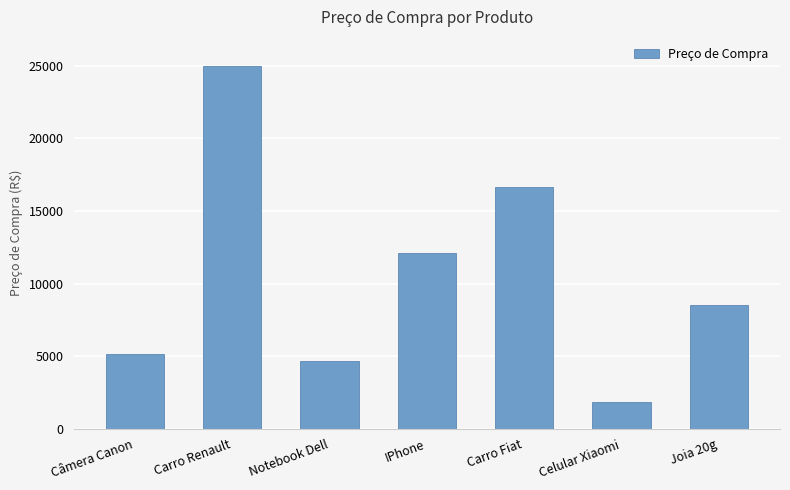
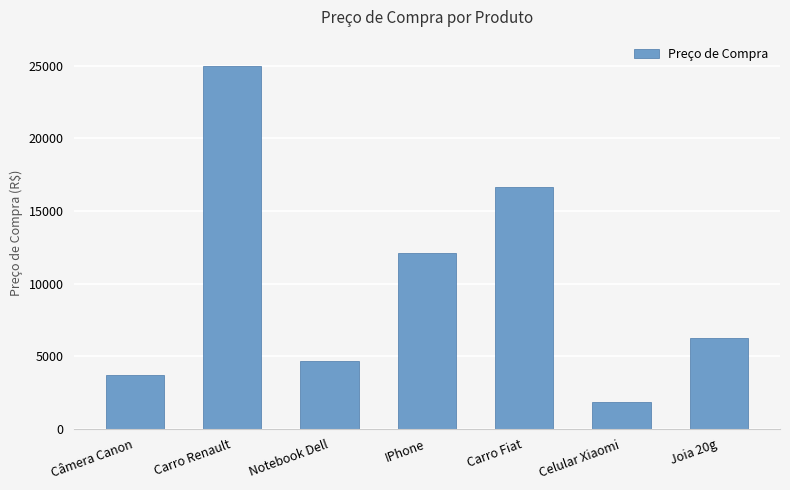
  {
-   "Câmera Canon": 5200,
+   "Câmera Canon": 3700,
    "Carro Renault": 25000,
    "Notebook Dell": 4600,
    "IPhone": 12100,
    "Carro Fiat": 16700,
    "Celular Xiaomi": 1900,
-   "Joia 20g": 8500
+   "Joia 20g": 6200
  }
